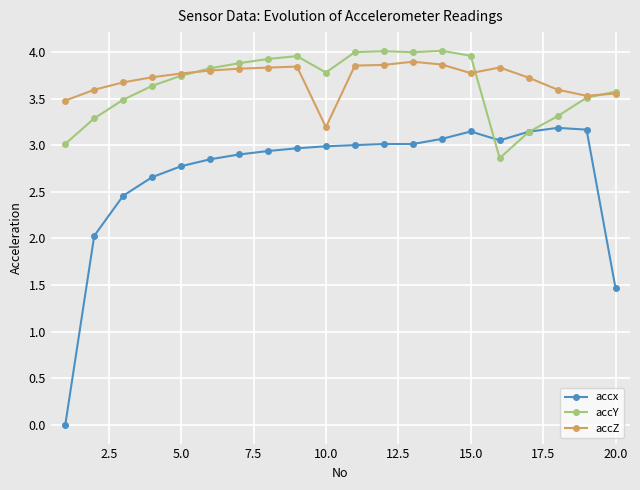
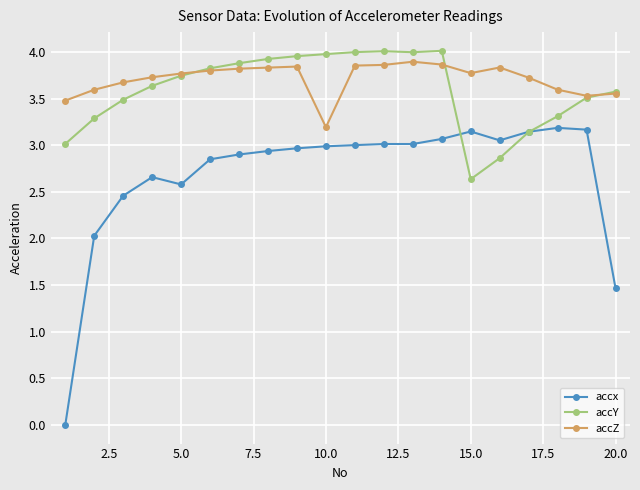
  {
    "accx": {
-     "5.0": 2.8,
+     "5.0": 2.6,
      "10.0": 3.0,
      "15.0": 3.1,
      "20.0": 1.5
    },
    "accY": {
-     "10.0": 3.8,
-     "15.0": 4.0
+     "10.0": 4.0,
+     "15.0": 2.6
    },
    "accZ": {
      "10.0": 3.2,
      "15.0": 3.8
    }
  }
